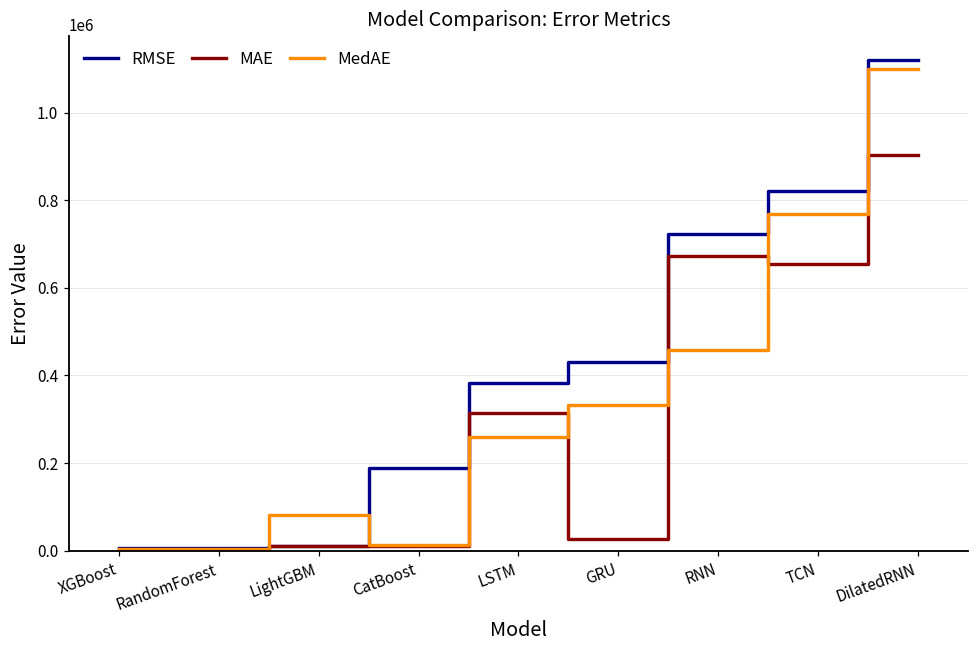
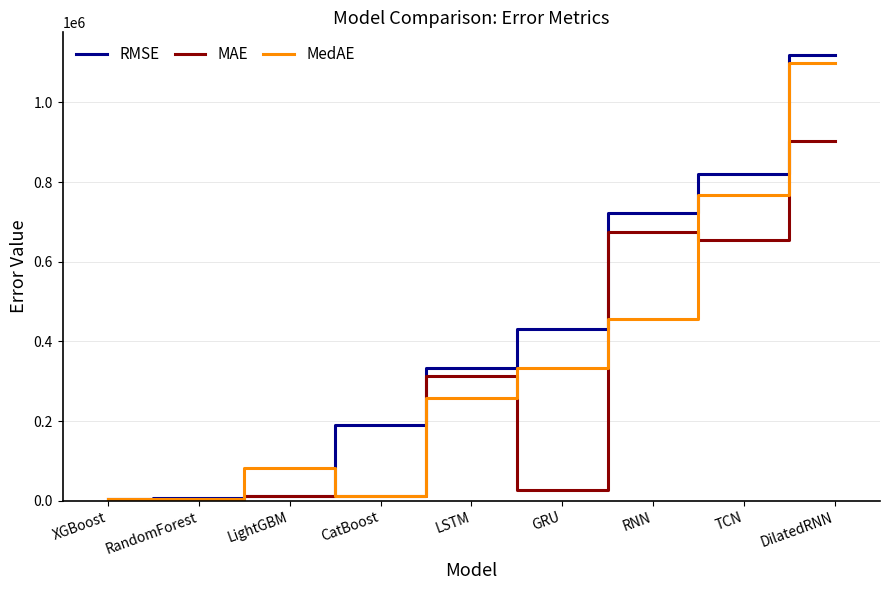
  {
    "RMSE": {
      "CatBoost": 190000,
-     "LSTM": 380000,
+     "LSTM": 330000,
      "GRU": 430000,
      "RNN": 720000,
      "TCN": 820000,
      "DilatedRNN": 1120000
    },
    "MAE": {
      "LSTM": 310000,
      "GRU": 30000,
      "RNN": 670000,
      "TCN": 660000,
      "DilatedRNN": 900000
    },
    "MedAE": {
      "LightGBM": 80000,
      "LSTM": 260000,
      "GRU": 330000,
      "RNN": 460000,
      "TCN": 770000,
      "DilatedRNN": 1100000
    }
  }
